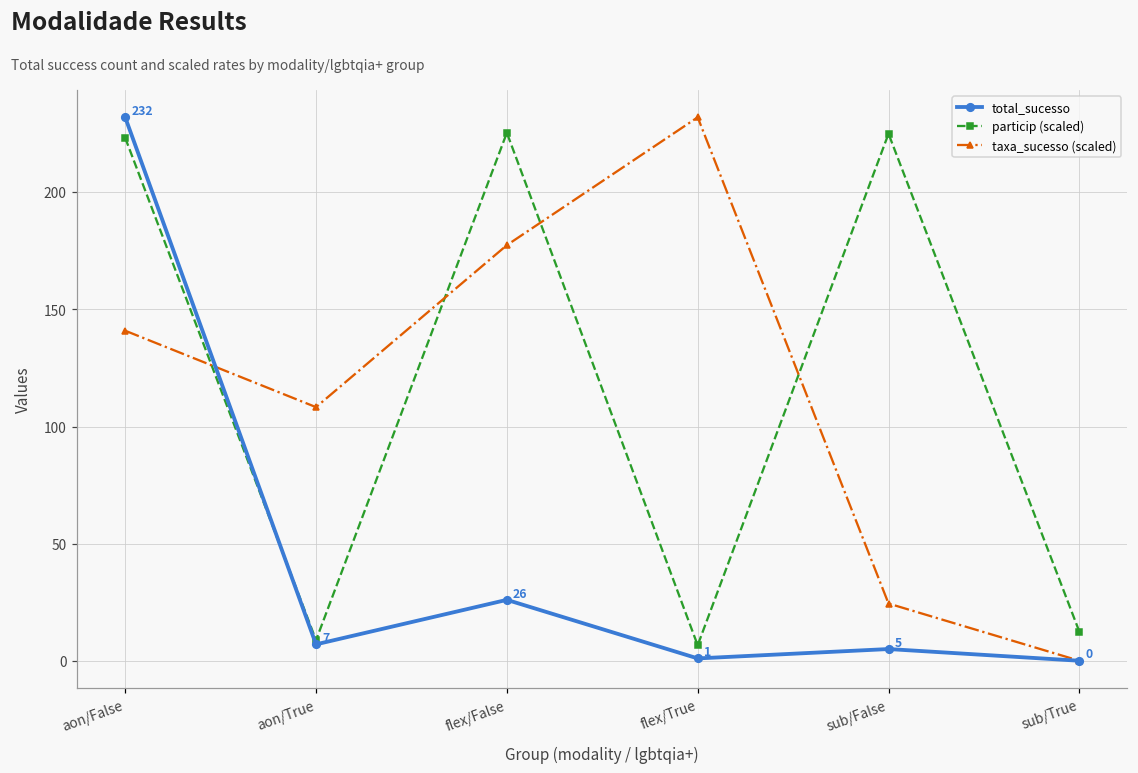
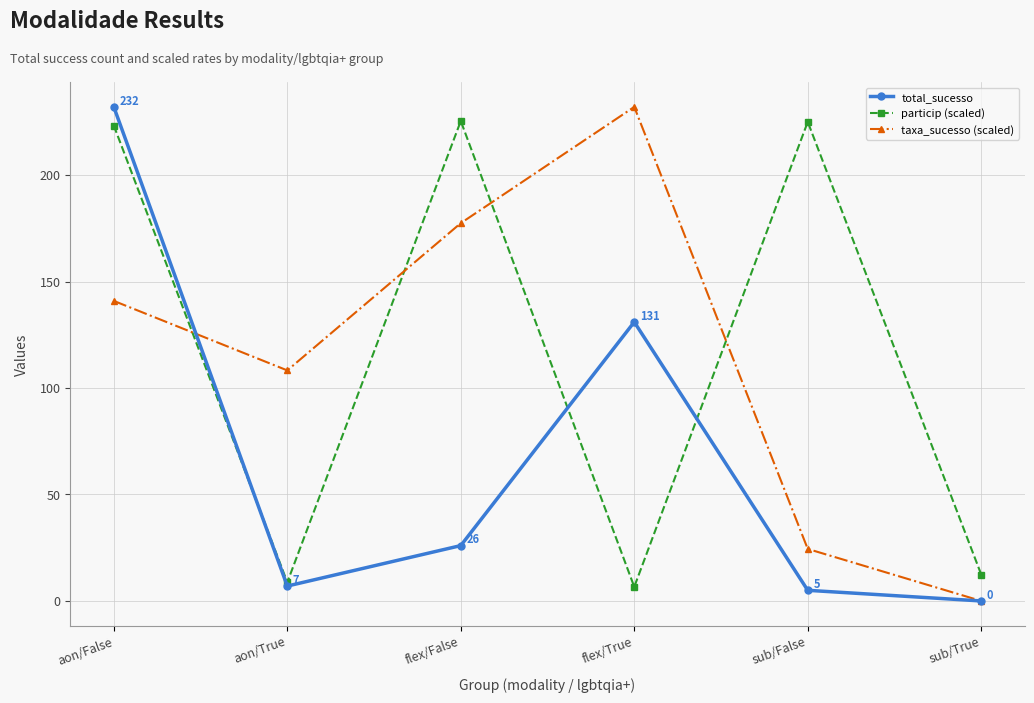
  {
    "total_sucesso": {
      "aon/False": 232,
      "aon/True": 7,
      "flex/False": 26,
-     "flex/True": 1,
+     "flex/True": 131,
      "sub/False": 5
    },
    "particip (scaled)": {
      "aon/False": 223,
      "flex/False": 225,
      "flex/True": 7,
      "sub/False": 225,
      "sub/True": 12
    },
    "taxa_sucesso (scaled)": {
      "aon/False": 141,
      "aon/True": 108,
      "flex/False": 177,
      "flex/True": 232,
      "sub/False": 24
    }
  }
